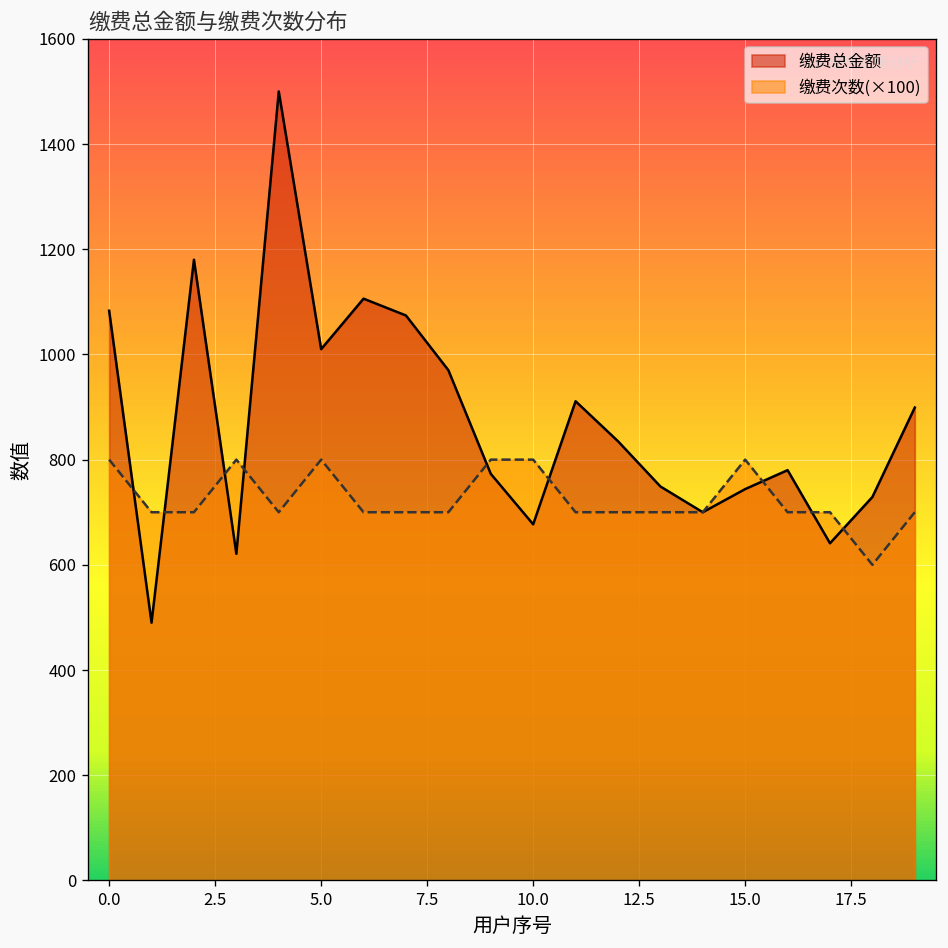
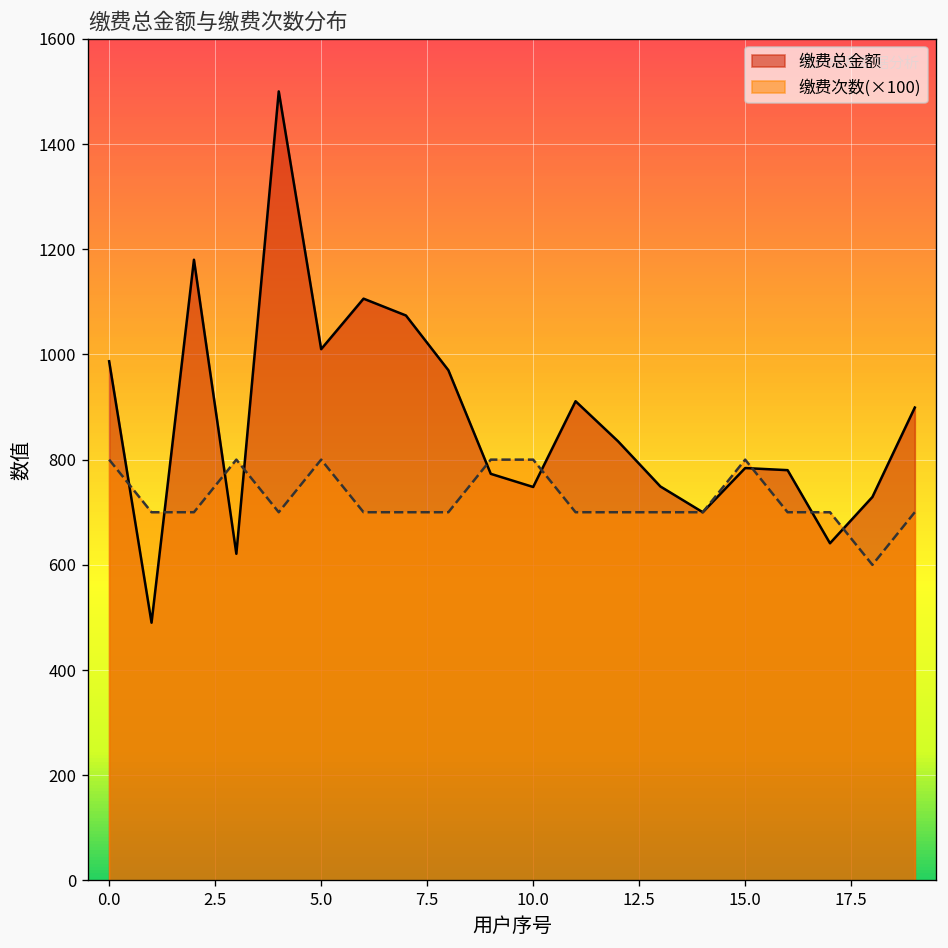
  {
    "缴费总金额": {
-     "0.0": 1080,
+     "0.0": 990,
      "5.0": 1010,
-     "10.0": 680,
-     "15.0": 740
+     "10.0": 750,
+     "15.0": 780
    },
    "缴费次数(×100)": {
      "0.0": 800,
      "5.0": 800,
      "10.0": 800,
      "15.0": 800
    }
  }
